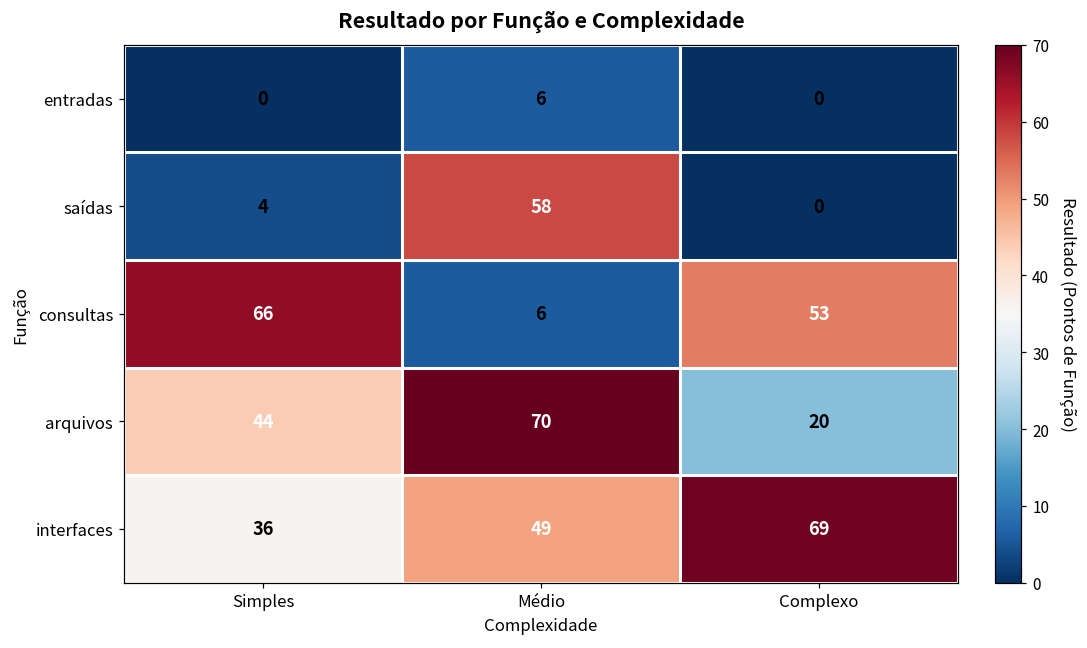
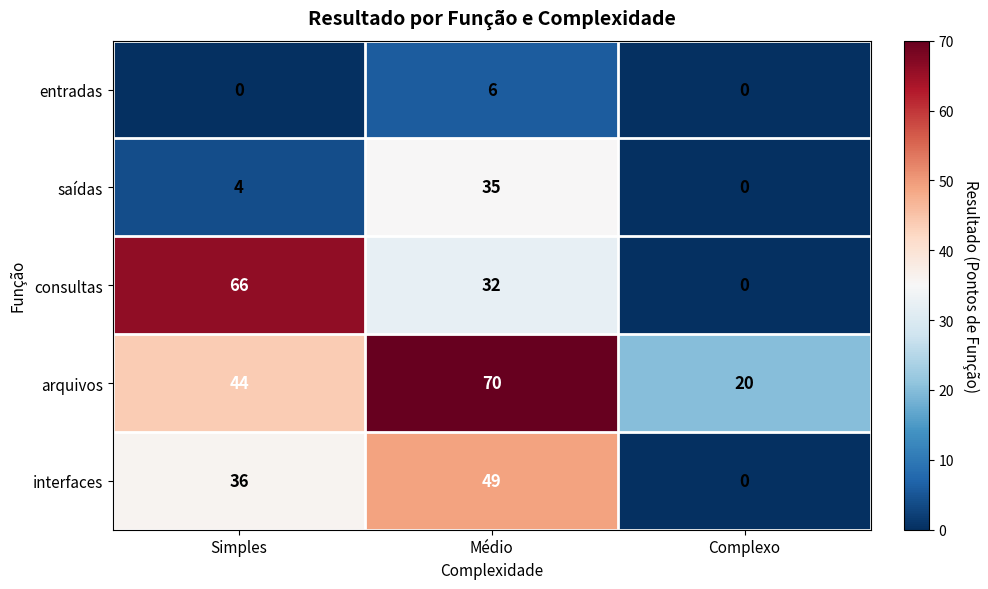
  {
    "entradas": {
      "Simples": 0,
      "Médio": 6,
      "Complexo": 0
    },
    "saídas": {
      "Simples": 4,
-     "Médio": 58,
+     "Médio": 35,
      "Complexo": 0
    },
    "consultas": {
      "Simples": 66,
-     "Médio": 6,
-     "Complexo": 53
+     "Médio": 32,
+     "Complexo": 0
    },
    "arquivos": {
      "Simples": 44,
      "Médio": 70,
      "Complexo": 20
    },
    "interfaces": {
      "Simples": 36,
      "Médio": 49,
-     "Complexo": 69
+     "Complexo": 0
    }
  }
